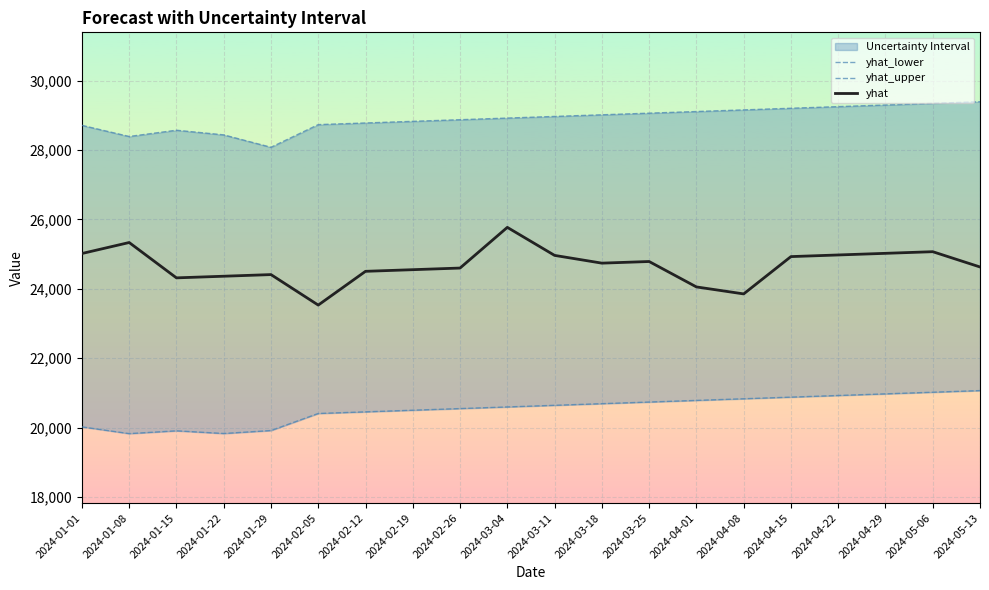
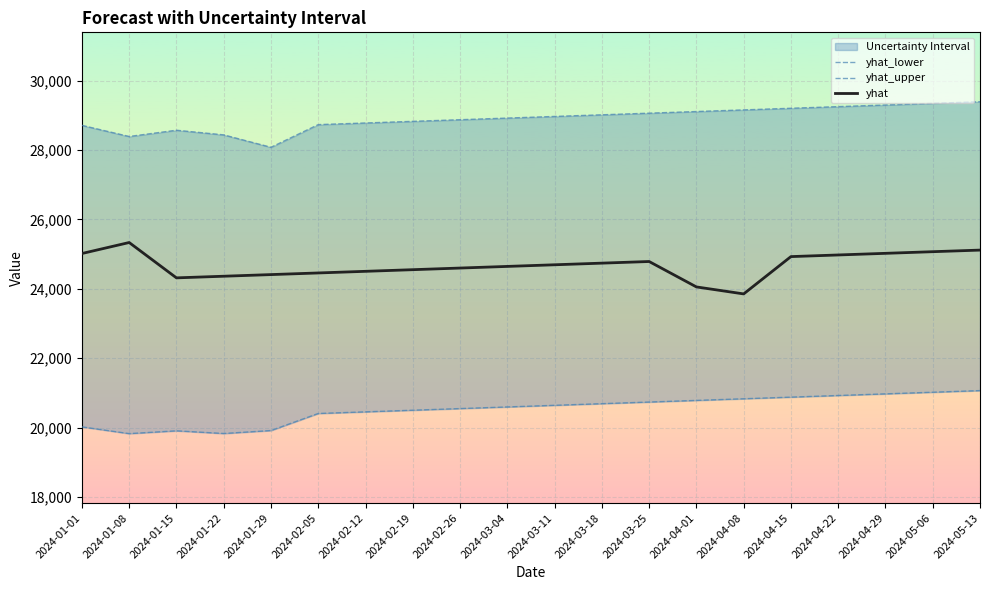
  {
    "yhat": {
      "2024-01-01": "25,000",
      "2024-01-08": "25,300",
      "2024-01-15": "24,300",
      "2024-01-22": "24,400",
      "2024-01-29": "24,400",
-     "2024-02-05": "23,500",
+     "2024-02-05": "24,500",
      "2024-02-12": "24,500",
      "2024-02-19": "24,600",
      "2024-02-26": "24,600",
-     "2024-03-04": "25,800",
-     "2024-03-11": "25,000",
+     "2024-03-04": "24,600",
+     "2024-03-11": "24,700",
      "2024-03-18": "24,700",
      "2024-03-25": "24,800",
      "2024-04-01": "24,100",
      "2024-04-08": "23,900",
      "2024-04-15": "24,900",
      "2024-04-22": "25,000",
      "2024-04-29": "25,000",
      "2024-05-06": "25,100",
-     "2024-05-13": "24,600"
+     "2024-05-13": "25,100"
    }
  }
